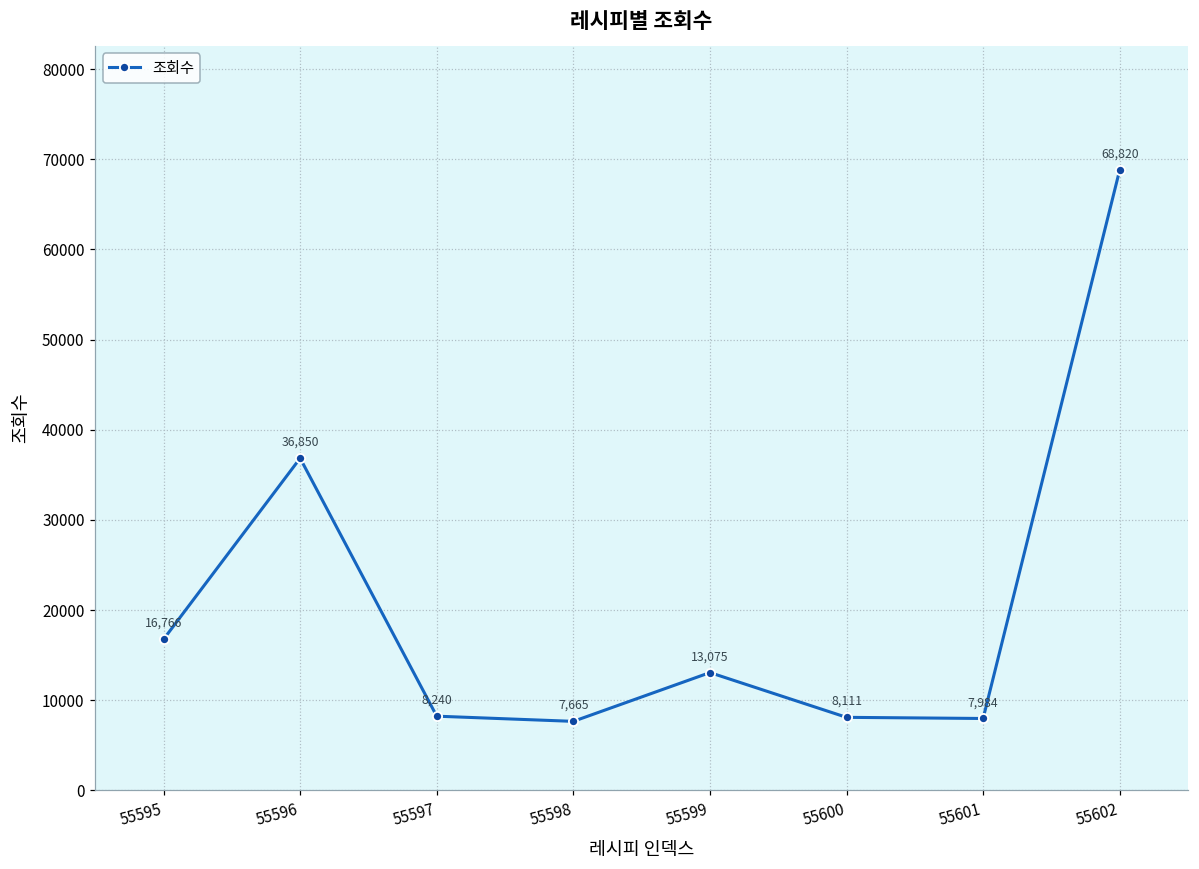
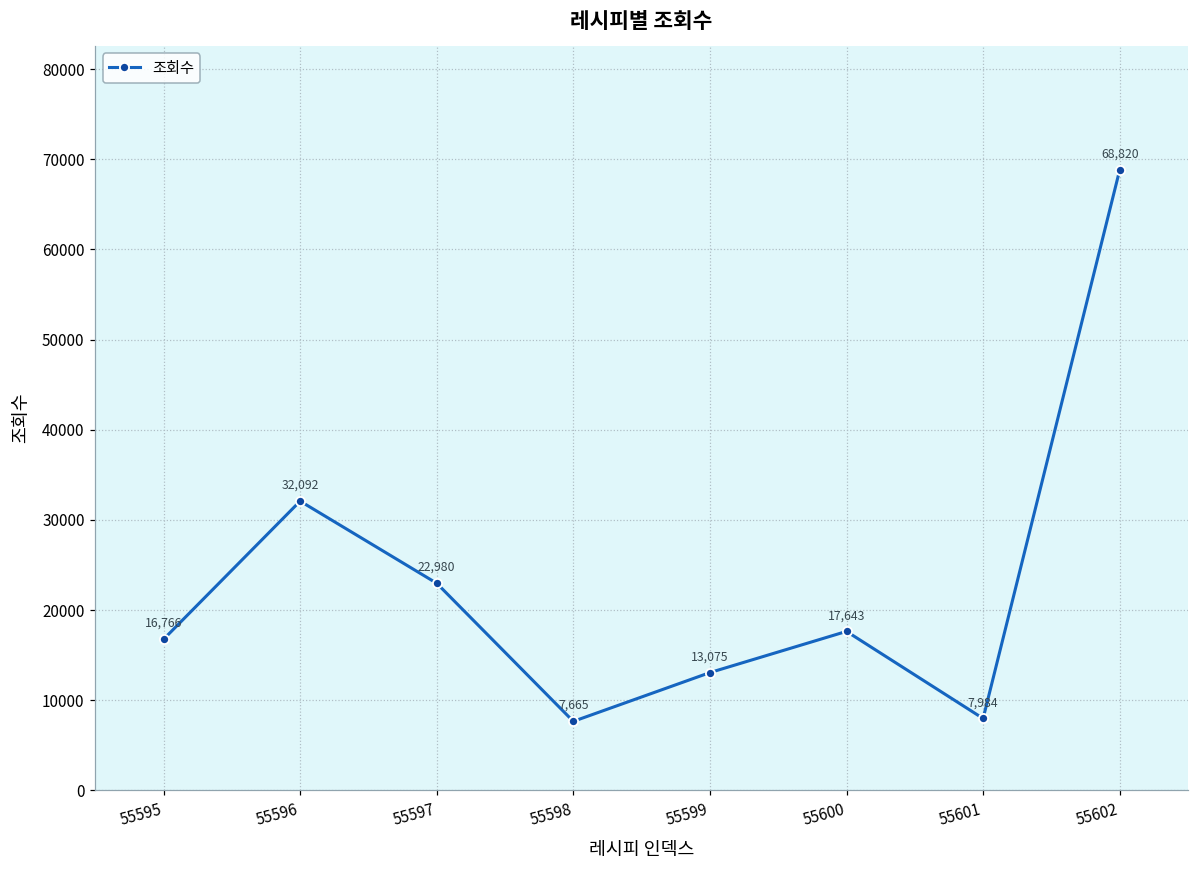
  {
    "55595": "16,766",
-   "55596": "36,850",
-   "55597": "8,240",
+   "55596": "32,092",
+   "55597": "22,980",
    "55598": "7,665",
    "55599": "13,075",
-   "55600": "8,111",
+   "55600": "17,643",
    "55601": "7,984",
    "55602": "68,820"
  }
